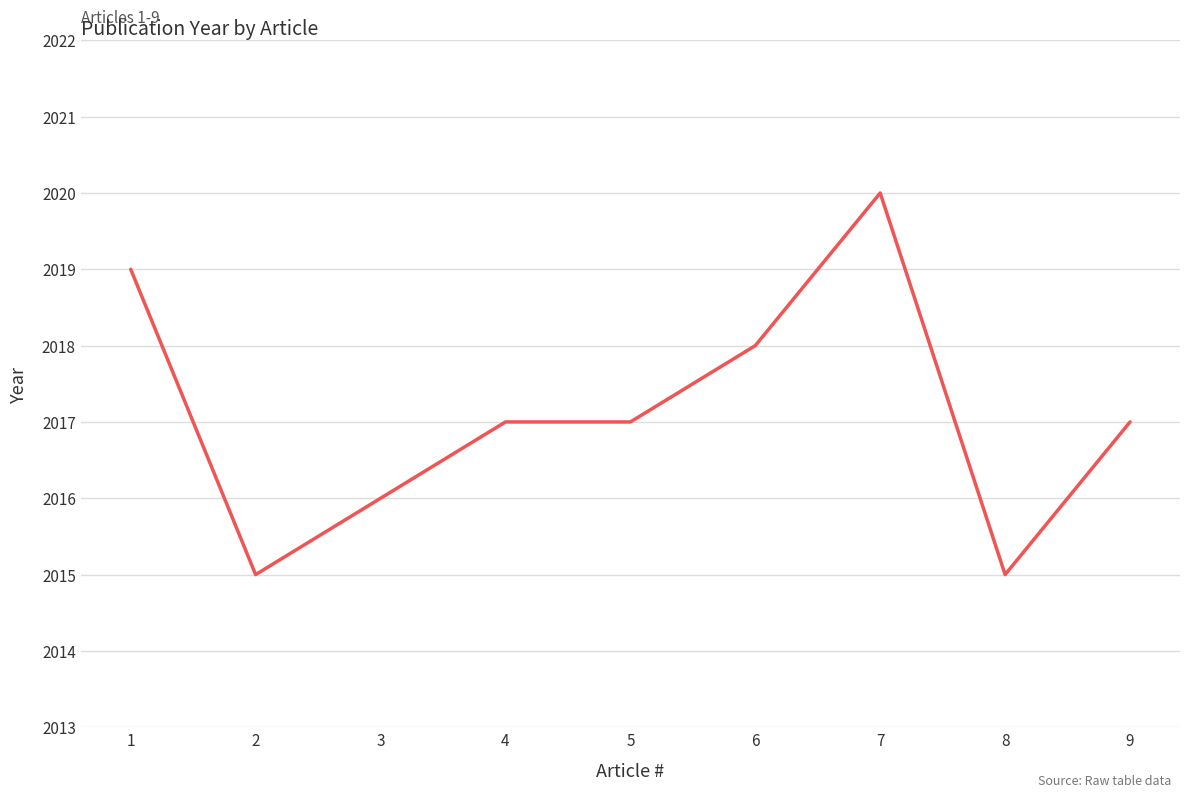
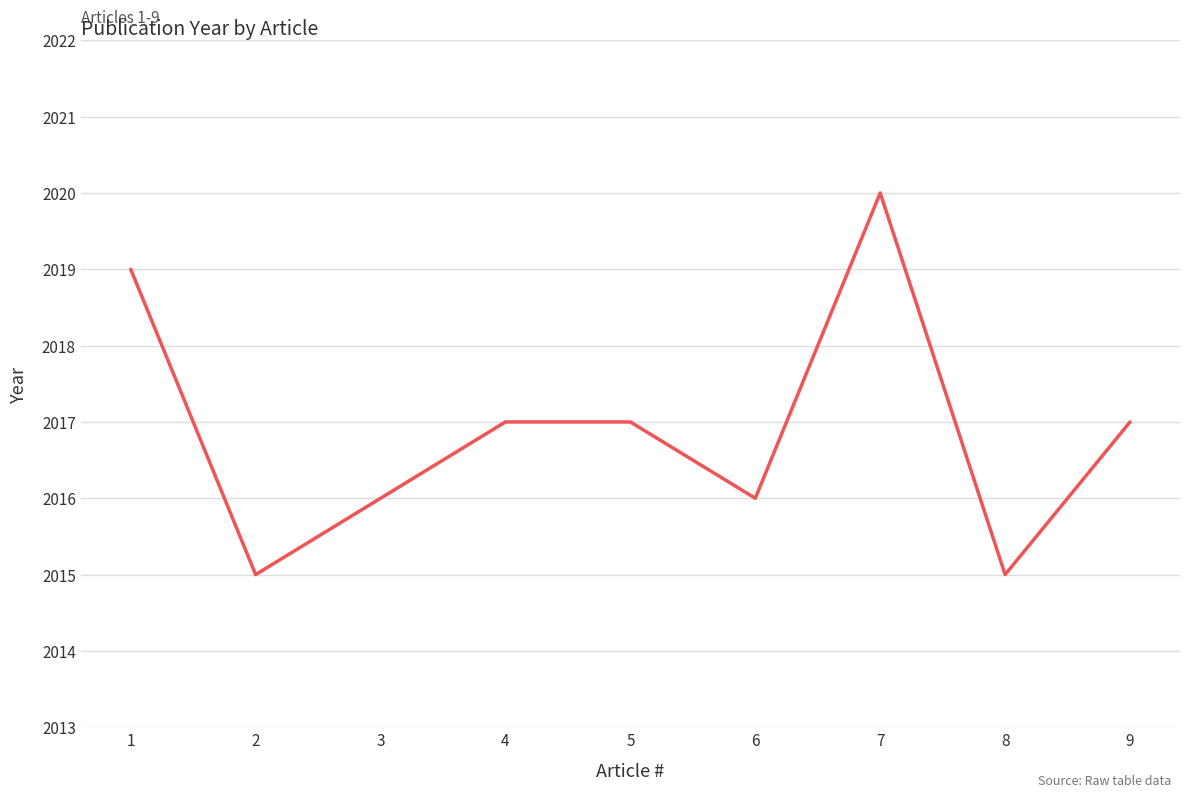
  {
    "1": 2019,
    "2": 2015,
    "3": 2016,
    "4": 2017,
    "5": 2017,
-   "6": 2018,
+   "6": 2016,
    "7": 2020,
    "8": 2015,
    "9": 2017
  }
